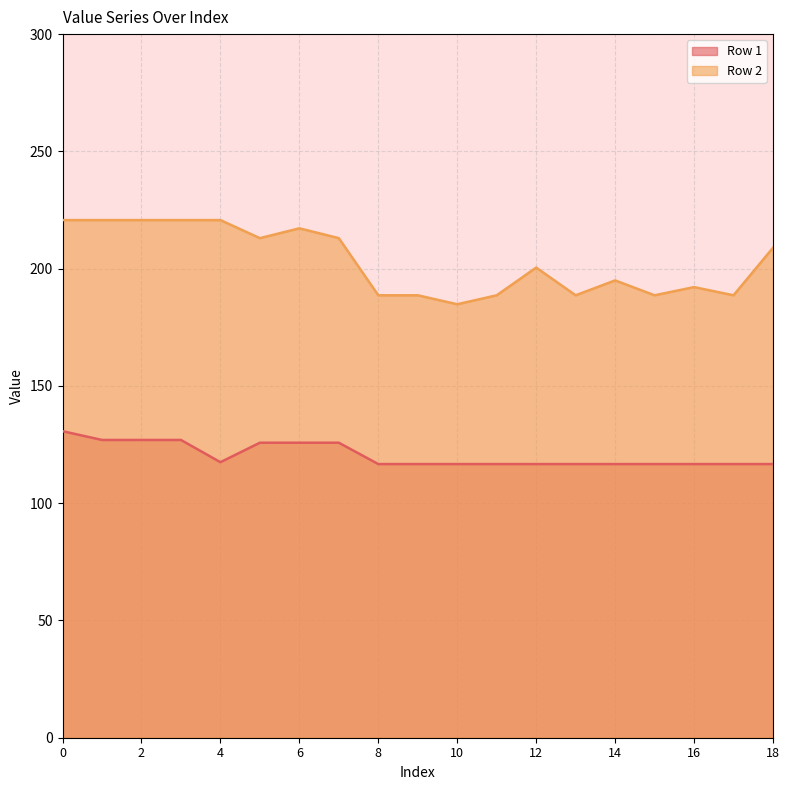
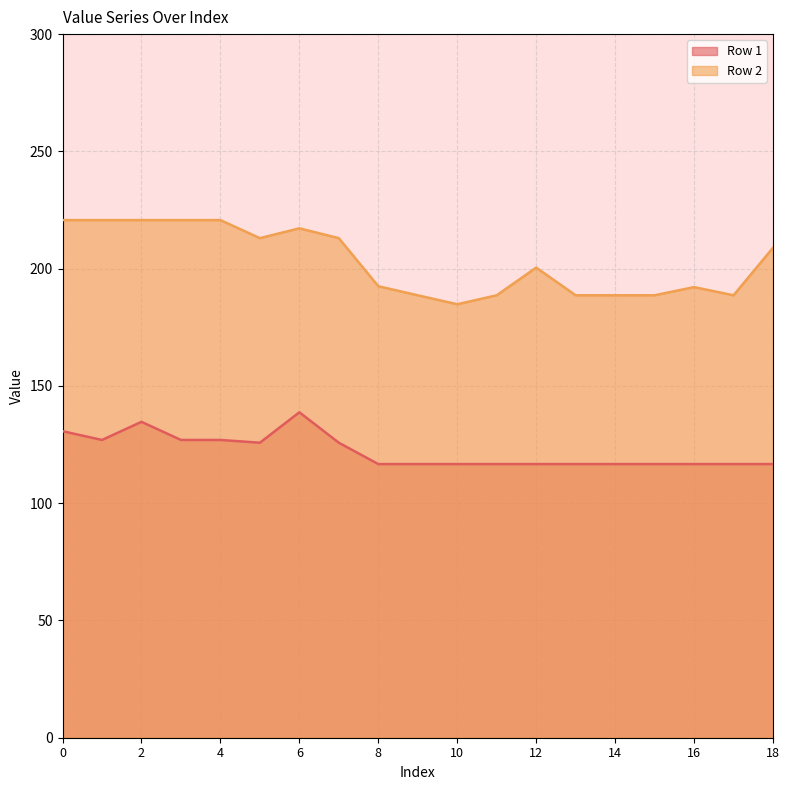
  {
    "Row 1": {
      "0": 131,
-     "2": 127,
-     "4": 117,
-     "6": 126,
+     "2": 135,
+     "4": 127,
+     "6": 139,
      "8": 117,
      "10": 117,
      "12": 117,
      "14": 117,
      "16": 117,
      "18": 117
    },
    "Row 2": {
      "0": 221,
      "2": 221,
      "4": 221,
      "6": 217,
-     "8": 189,
+     "8": 193,
      "10": 185,
      "12": 200,
-     "14": 195,
+     "14": 189,
      "16": 192,
      "18": 209
    }
  }
